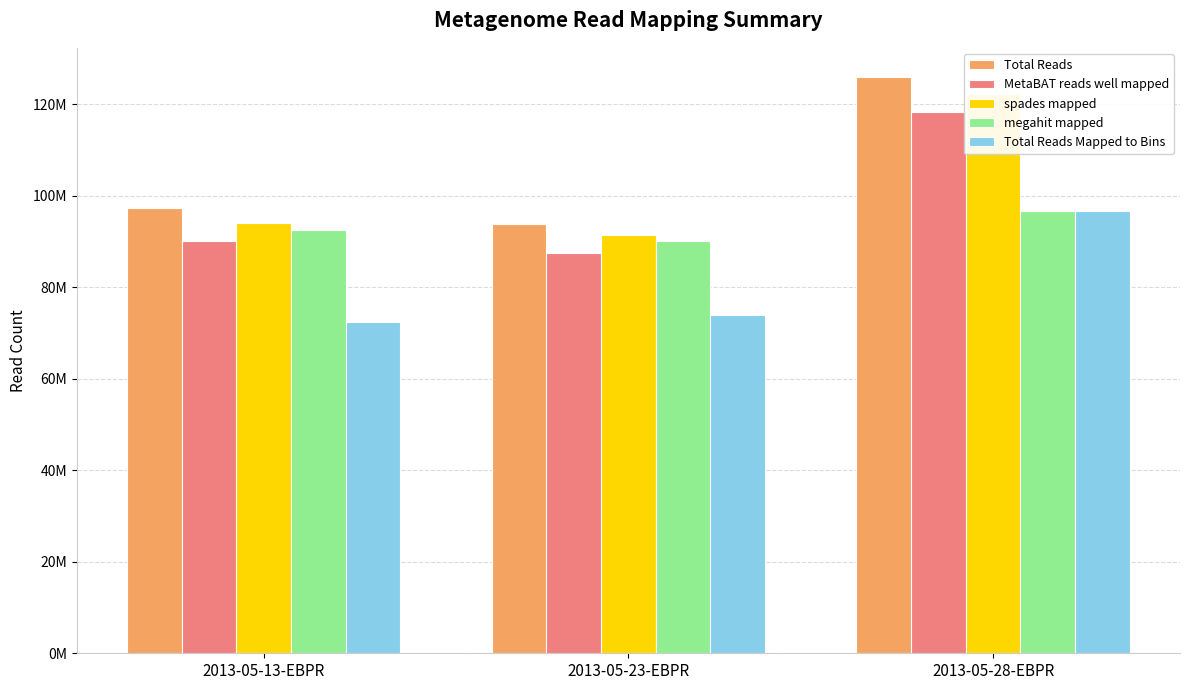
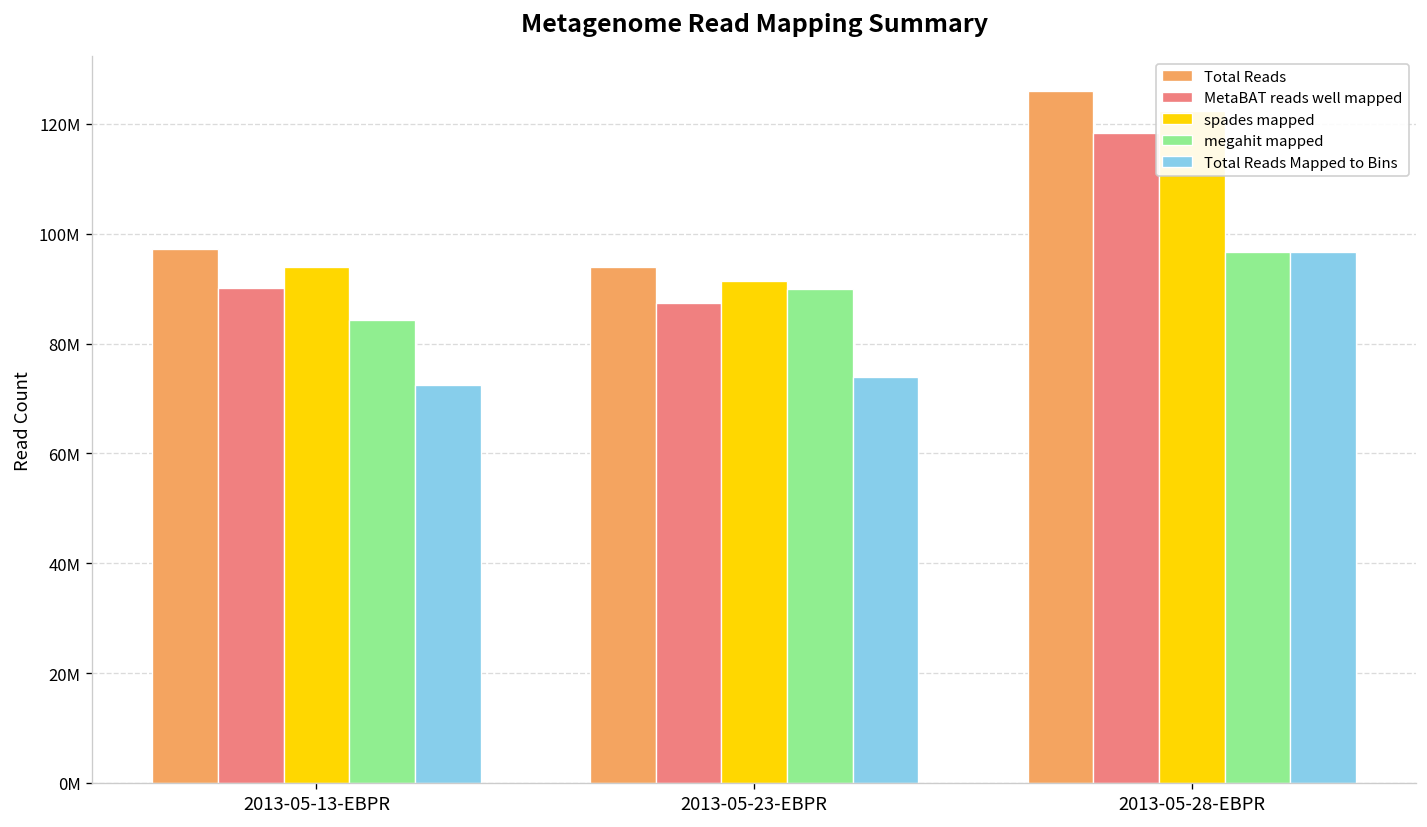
  {
    "spades mapped": {
      "2013-05-13-EBPR": 94000000,
      "2013-05-23-EBPR": 91000000
    },
    "megahit mapped": {
-     "2013-05-13-EBPR": 93000000,
+     "2013-05-13-EBPR": 84000000,
      "2013-05-23-EBPR": 90000000,
      "2013-05-28-EBPR": 97000000
    },
    "Total Reads Mapped to Bins": {
      "2013-05-13-EBPR": 72000000,
      "2013-05-23-EBPR": 74000000,
      "2013-05-28-EBPR": 97000000
    }
  }
